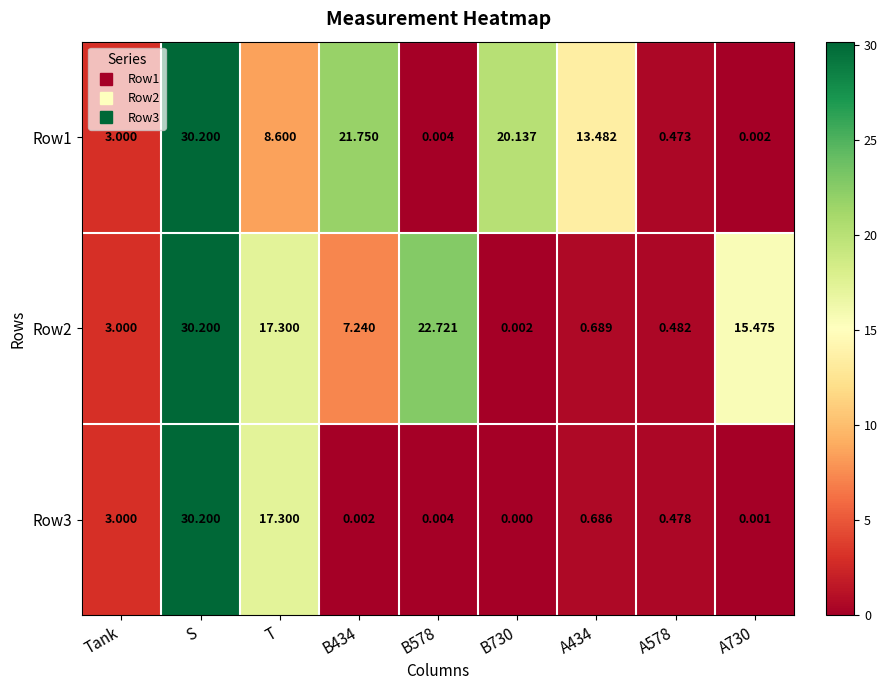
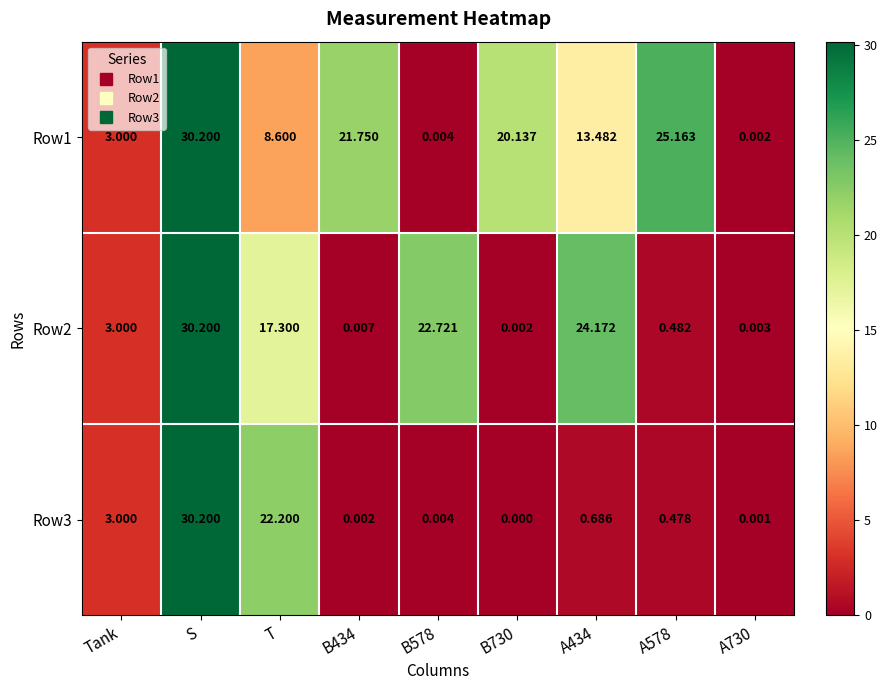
  {
    "Row1": {
      "Tank": 3.000,
      "S": 30.200,
      "T": 8.600,
      "B434": 21.750,
      "B578": 0.004,
      "B730": 20.137,
      "A434": 13.482,
-     "A578": 0.473,
+     "A578": 25.163,
      "A730": 0.002
    },
    "Row2": {
      "Tank": 3.000,
      "S": 30.200,
      "T": 17.300,
-     "B434": 7.240,
+     "B434": 0.007,
      "B578": 22.721,
      "B730": 0.002,
-     "A434": 0.689,
+     "A434": 24.172,
      "A578": 0.482,
-     "A730": 15.475
+     "A730": 0.003
    },
    "Row3": {
      "Tank": 3.000,
      "S": 30.200,
-     "T": 17.300,
+     "T": 22.200,
      "B434": 0.002,
      "B578": 0.004,
      "B730": 0.000,
      "A434": 0.686,
      "A578": 0.478,
      "A730": 0.001
    }
  }
